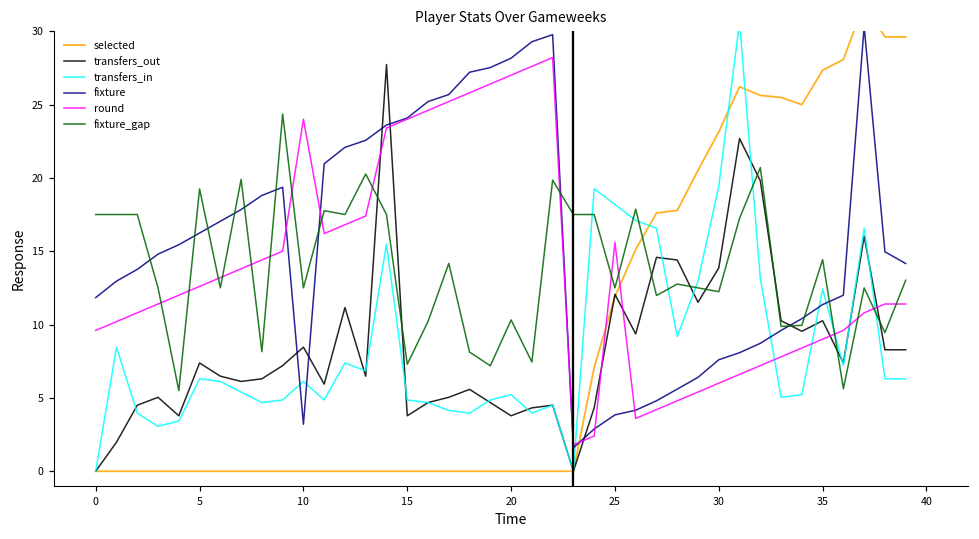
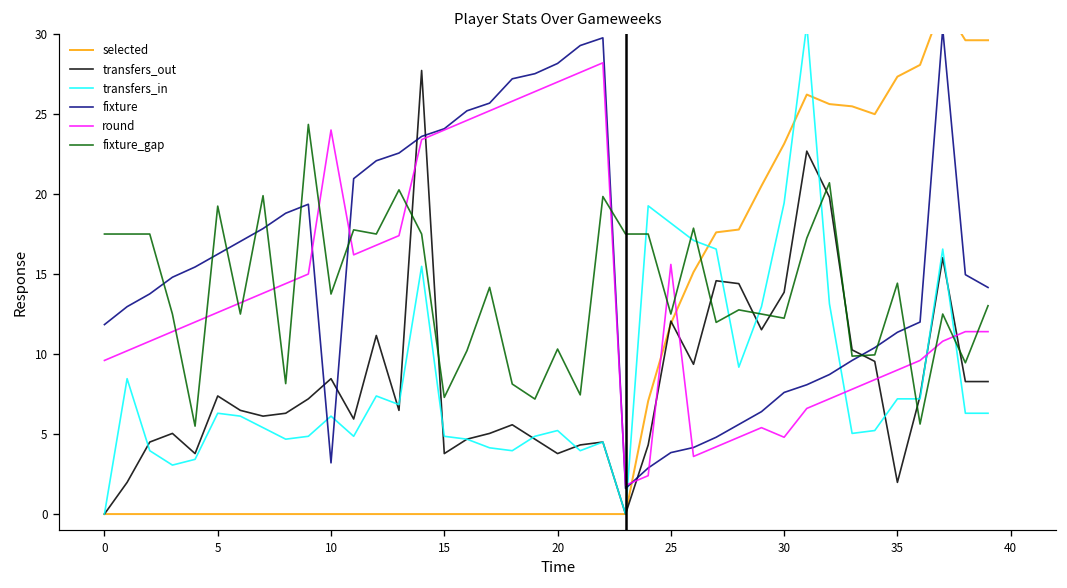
  {
    "selected": {
      "5": 0.0,
      "10": 0.0,
      "15": 0.0,
      "20": 0.0,
      "30": 23.1,
      "35": 27.3
    },
    "transfers_out": {
      "5": 7.4,
      "10": 8.5,
      "15": 3.8,
      "20": 3.8,
      "30": 13.9,
-     "35": 10.3
+     "35": 2.0
    },
    "transfers_in": {
      "5": 6.3,
      "10": 6.1,
      "15": 4.9,
      "20": 5.2,
      "25": 18.2,
      "30": 19.4,
-     "35": 12.4
+     "35": 7.2
    },
    "fixture": {
      "0": 11.8,
      "5": 16.2,
      "10": 3.2,
      "20": 28.2,
      "25": 3.8,
      "30": 7.6,
      "35": 11.4
    },
    "round": {
      "0": 9.6,
      "5": 12.6,
      "10": 24.0,
      "20": 27.0,
      "25": 15.6,
-     "30": 6.0,
+     "30": 4.8,
      "35": 9.0
    },
    "fixture_gap": {
      "0": 17.5,
      "5": 19.2,
-     "10": 12.5,
+     "10": 13.8,
      "15": 7.3,
      "20": 10.3,
      "25": 12.5,
      "30": 12.2,
      "35": 14.4
    }
  }
